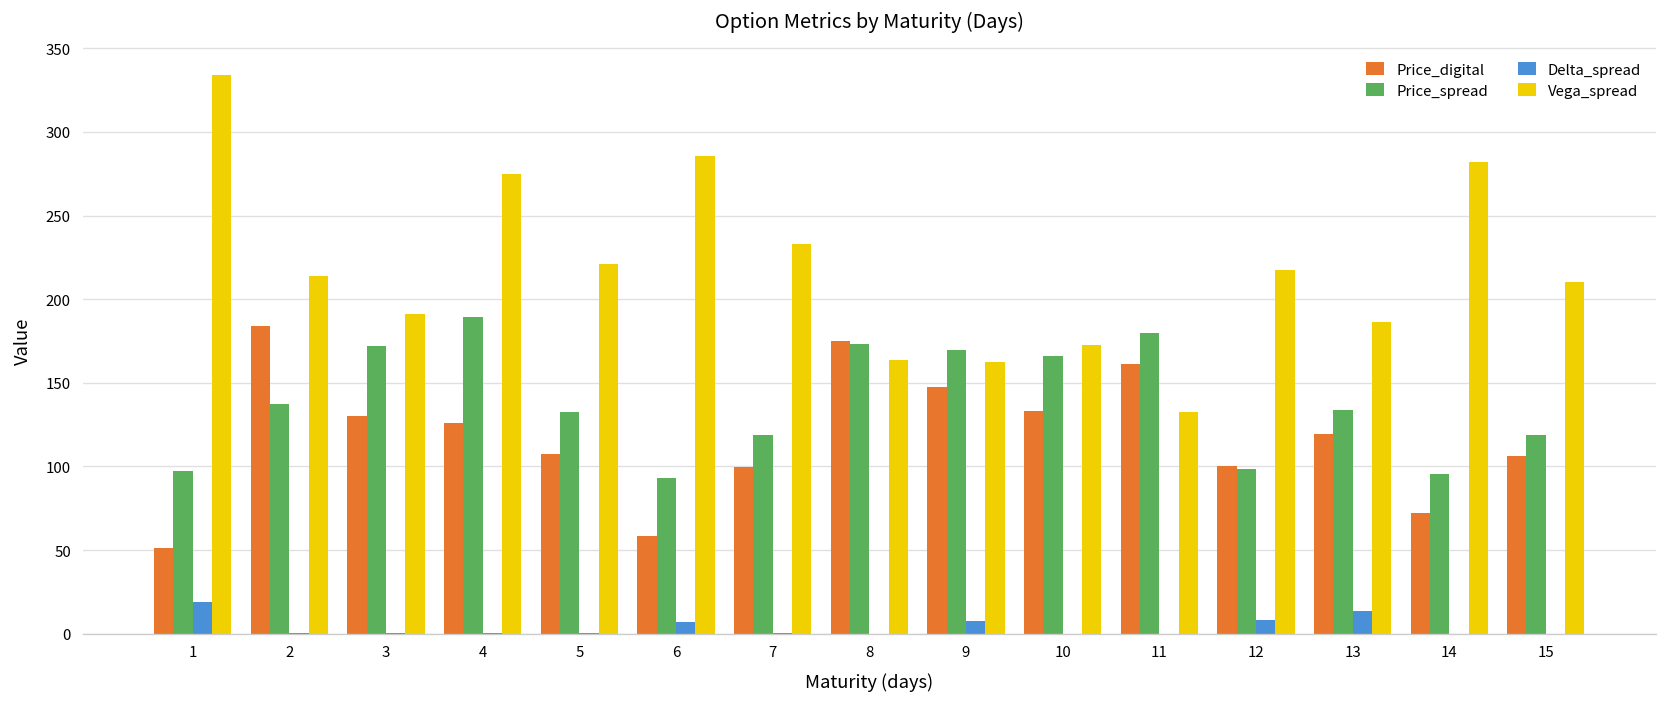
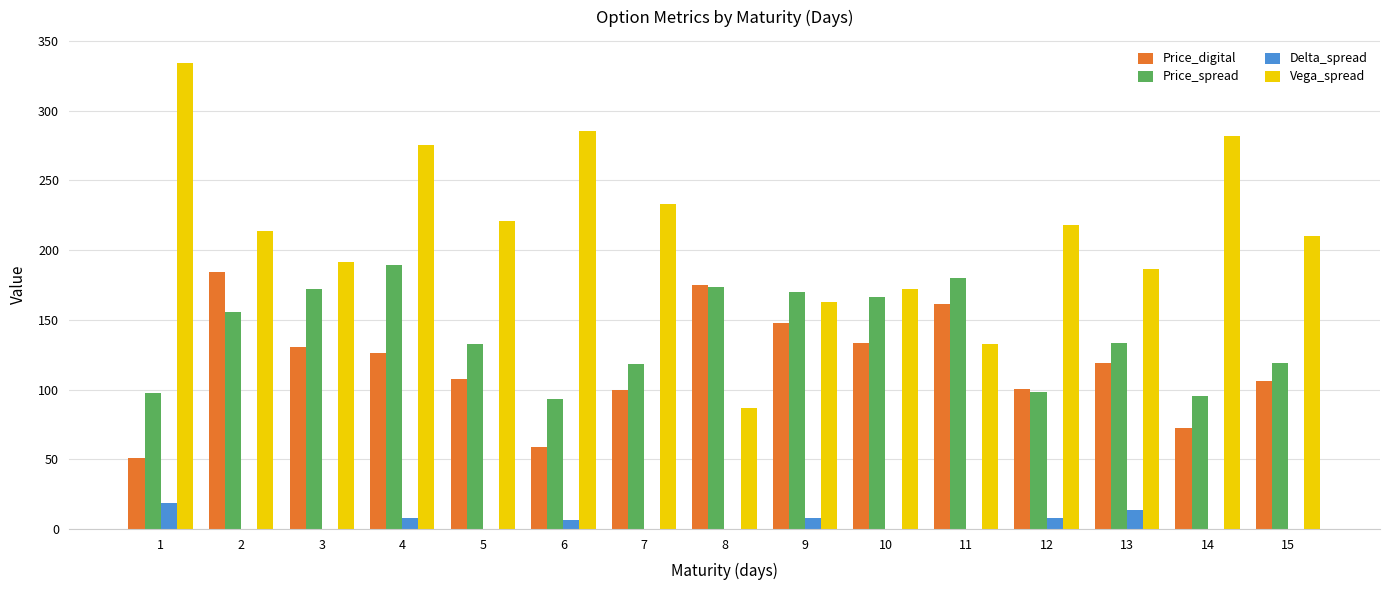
  {
    "Price_digital": {
      "1": 51,
      "2": 184,
      "3": 130,
      "4": 126,
      "5": 108,
      "6": 59,
      "7": 99,
      "8": 175,
      "9": 148,
      "10": 133,
      "11": 161,
      "12": 100,
      "13": 119,
      "14": 72,
      "15": 106
    },
    "Price_spread": {
      "1": 97,
-     "2": 137,
+     "2": 155,
      "3": 172,
      "4": 189,
      "5": 133,
      "6": 93,
      "7": 119,
      "8": 173,
      "9": 170,
      "10": 166,
      "11": 180,
      "12": 98,
      "13": 134,
      "14": 95,
      "15": 119
    },
    "Delta_spread": {
      "1": 19,
-     "4": 0,
+     "4": 8,
      "6": 7,
      "9": 8,
      "12": 8,
      "13": 14
    },
    "Vega_spread": {
      "1": 334,
      "2": 214,
      "3": 191,
      "4": 275,
      "5": 221,
      "6": 286,
      "7": 233,
-     "8": 164,
+     "8": 87,
      "9": 163,
      "10": 172,
      "11": 132,
      "12": 218,
      "13": 187,
      "14": 282,
      "15": 210
    }
  }
